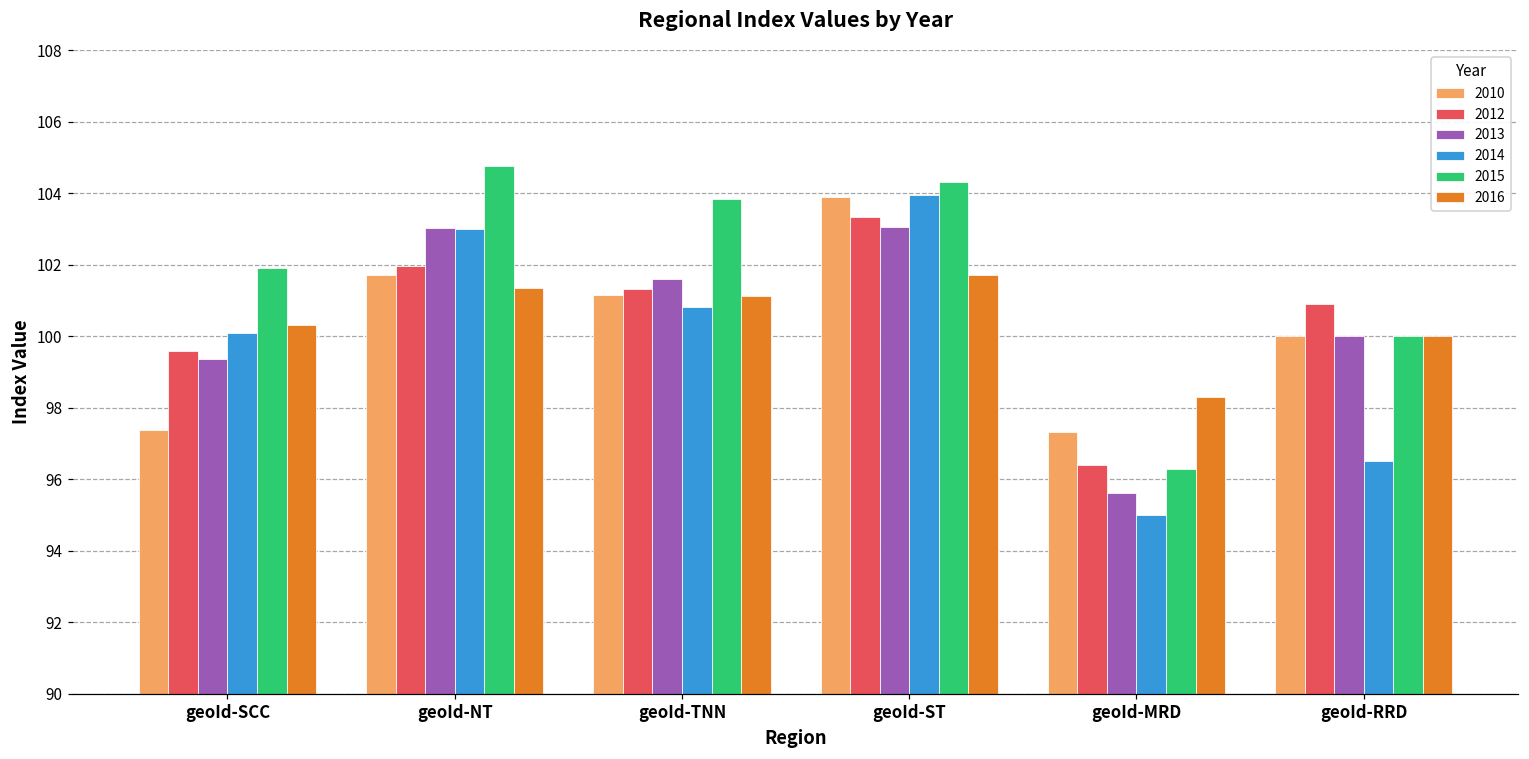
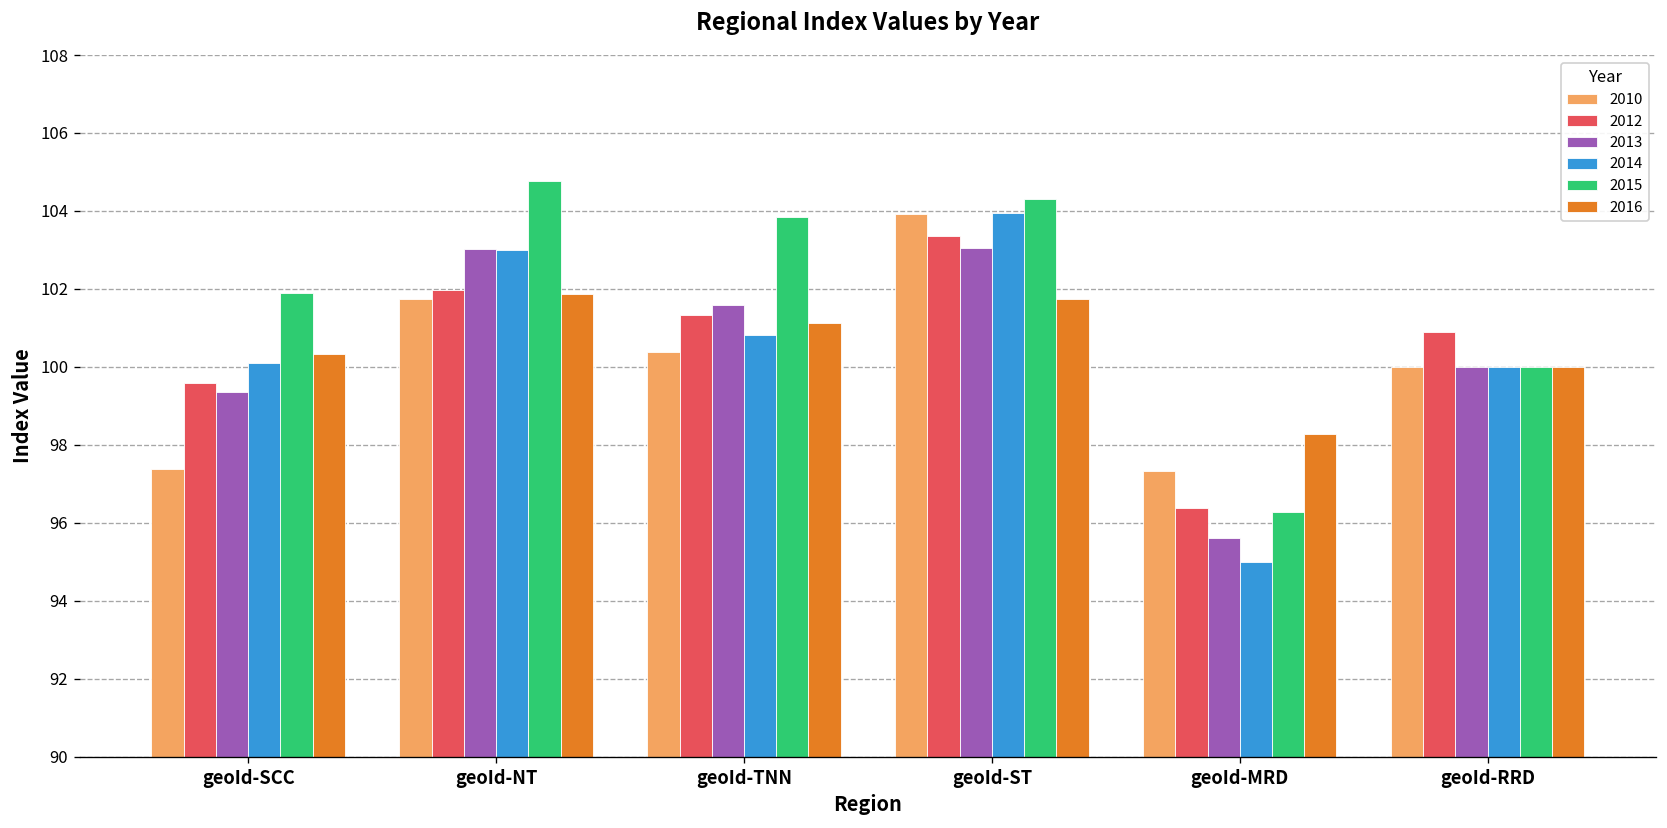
  {
    "2010": {
      "geoId-SCC": 97.4,
      "geoId-NT": 101.7,
-     "geoId-TNN": 101.2,
+     "geoId-TNN": 100.4,
      "geoId-ST": 103.9,
      "geoId-MRD": 97.3,
      "geoId-RRD": 100.0
    },
    "2012": {
      "geoId-SCC": 99.6,
      "geoId-NT": 102.0,
      "geoId-TNN": 101.3,
      "geoId-ST": 103.4,
      "geoId-MRD": 96.4,
      "geoId-RRD": 100.9
    },
    "2013": {
      "geoId-SCC": 99.4,
      "geoId-NT": 103.0,
      "geoId-TNN": 101.6,
      "geoId-ST": 103.1,
      "geoId-MRD": 95.6,
      "geoId-RRD": 100.0
    },
    "2014": {
      "geoId-SCC": 100.1,
      "geoId-NT": 103.0,
      "geoId-TNN": 100.8,
      "geoId-ST": 104.0,
      "geoId-MRD": 95.0,
-     "geoId-RRD": 96.5
+     "geoId-RRD": 100.0
    },
    "2015": {
      "geoId-SCC": 101.9,
      "geoId-NT": 104.8,
      "geoId-TNN": 103.9,
      "geoId-ST": 104.3,
      "geoId-MRD": 96.3,
      "geoId-RRD": 100.0
    },
    "2016": {
      "geoId-SCC": 100.3,
-     "geoId-NT": 101.3,
+     "geoId-NT": 101.9,
      "geoId-TNN": 101.1,
      "geoId-ST": 101.7,
      "geoId-MRD": 98.3,
      "geoId-RRD": 100.0
    }
  }
